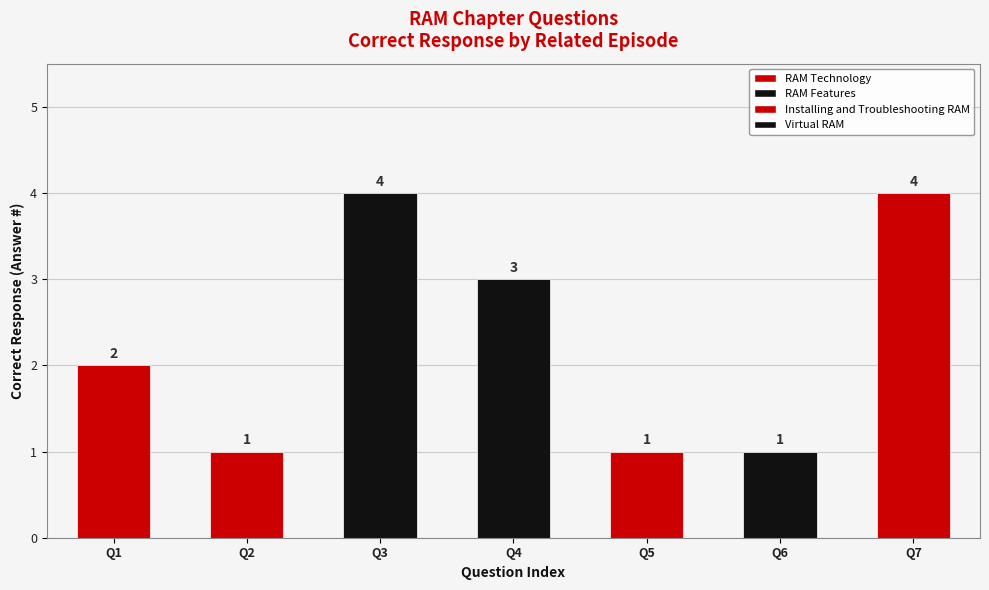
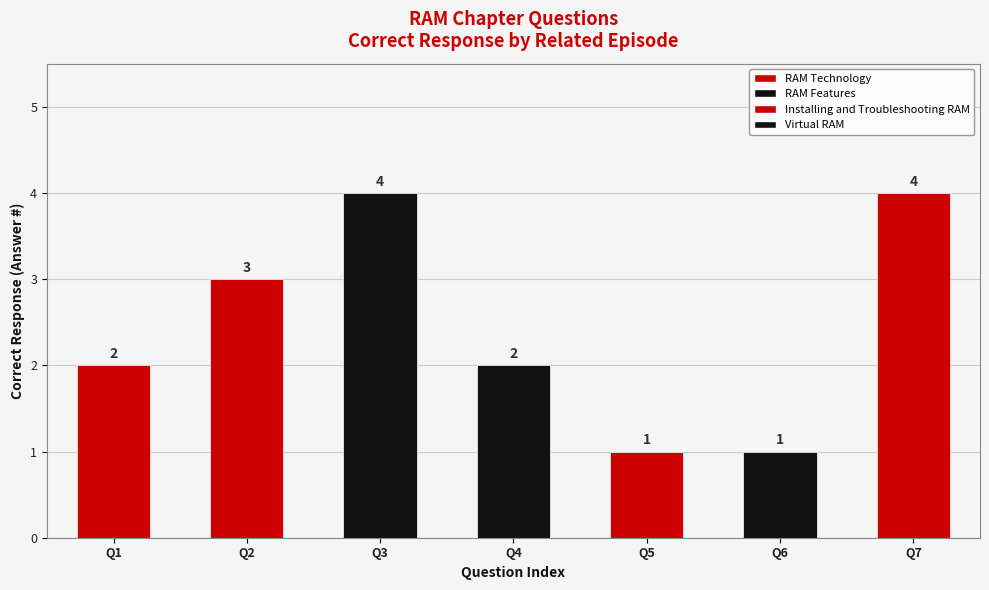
  {
    "Q1": 2,
-   "Q2": 1,
+   "Q2": 3,
    "Q3": 4,
-   "Q4": 3,
+   "Q4": 2,
    "Q5": 1,
    "Q6": 1,
    "Q7": 4
  }
